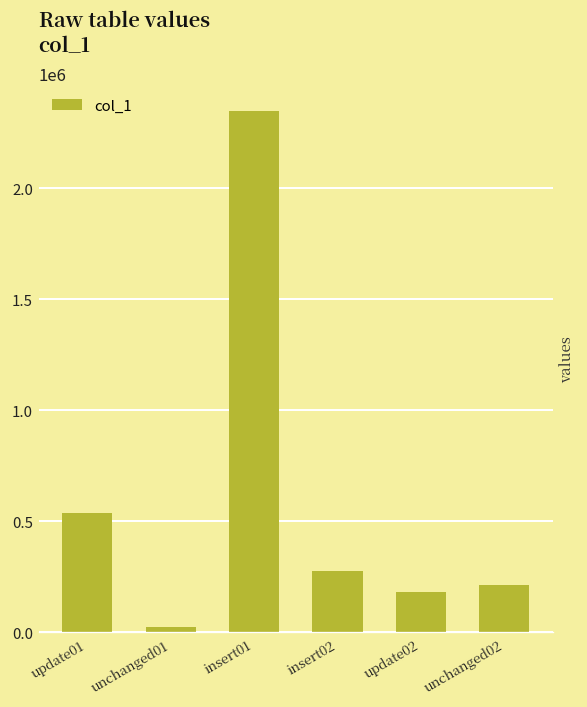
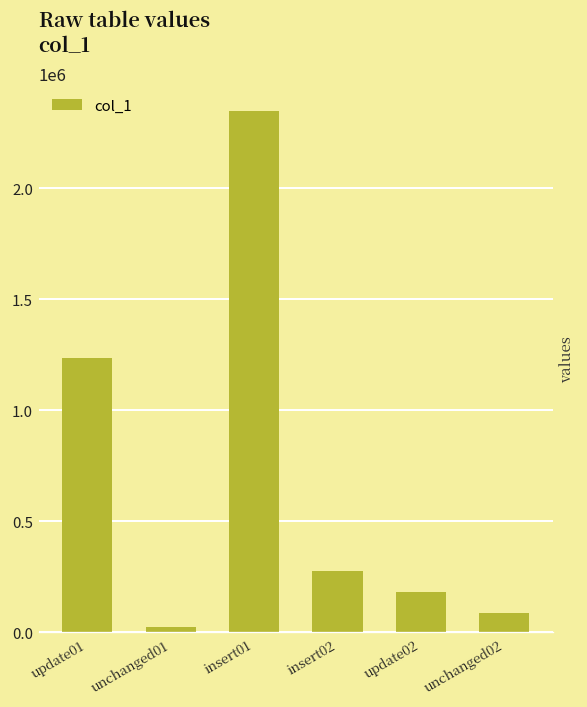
  {
-   "update01": 540000,
+   "update01": 1230000,
    "unchanged01": 20000,
    "insert01": 2350000,
    "insert02": 280000,
    "update02": 180000,
-   "unchanged02": 220000
+   "unchanged02": 90000
  }
